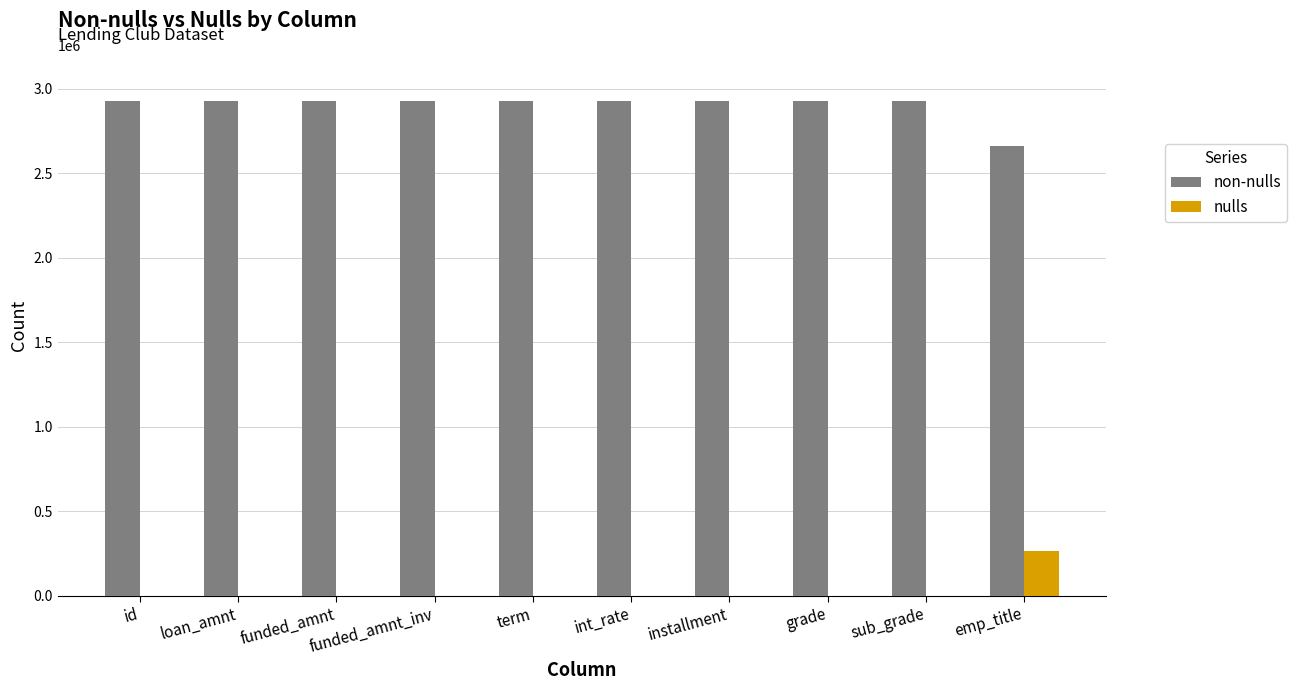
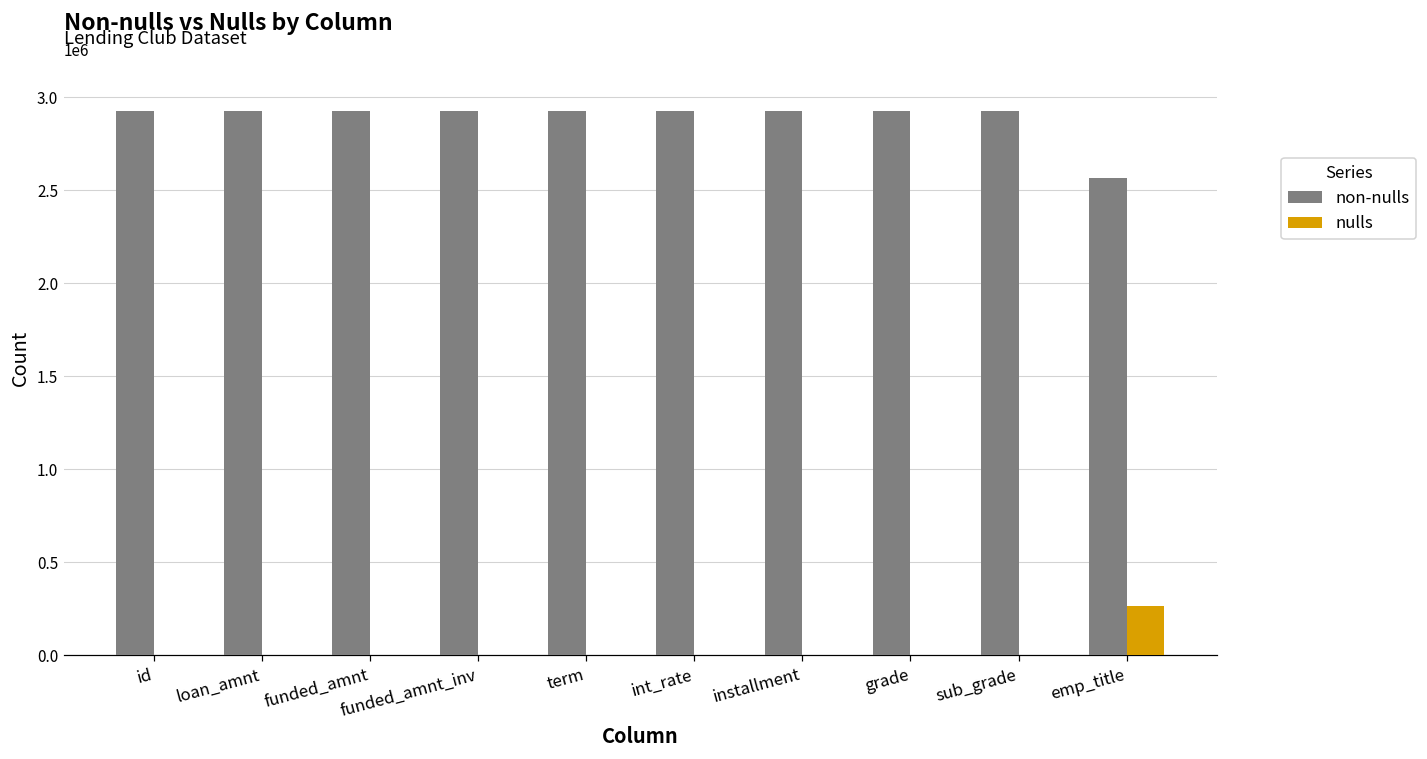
  {
    "non-nulls": {
      "id": 2930000,
      "loan_amnt": 2930000,
      "funded_amnt": 2930000,
      "funded_amnt_inv": 2930000,
      "term": 2930000,
      "int_rate": 2930000,
      "installment": 2930000,
      "grade": 2930000,
      "sub_grade": 2930000,
-     "emp_title": 2660000
+     "emp_title": 2570000
    },
    "nulls": {
      "id": 0,
      "loan_amnt": 0,
      "funded_amnt": 0,
      "funded_amnt_inv": 0,
      "term": 0,
      "int_rate": 0,
      "installment": 0,
      "grade": 0,
      "sub_grade": 0,
      "emp_title": 260000
    }
  }
